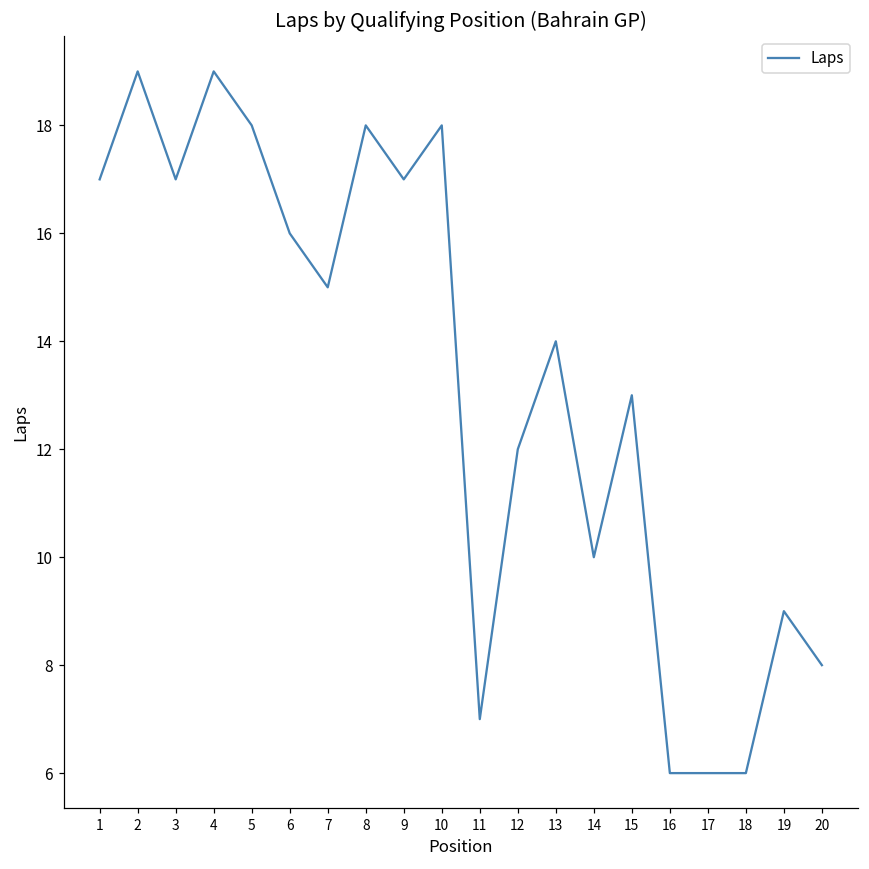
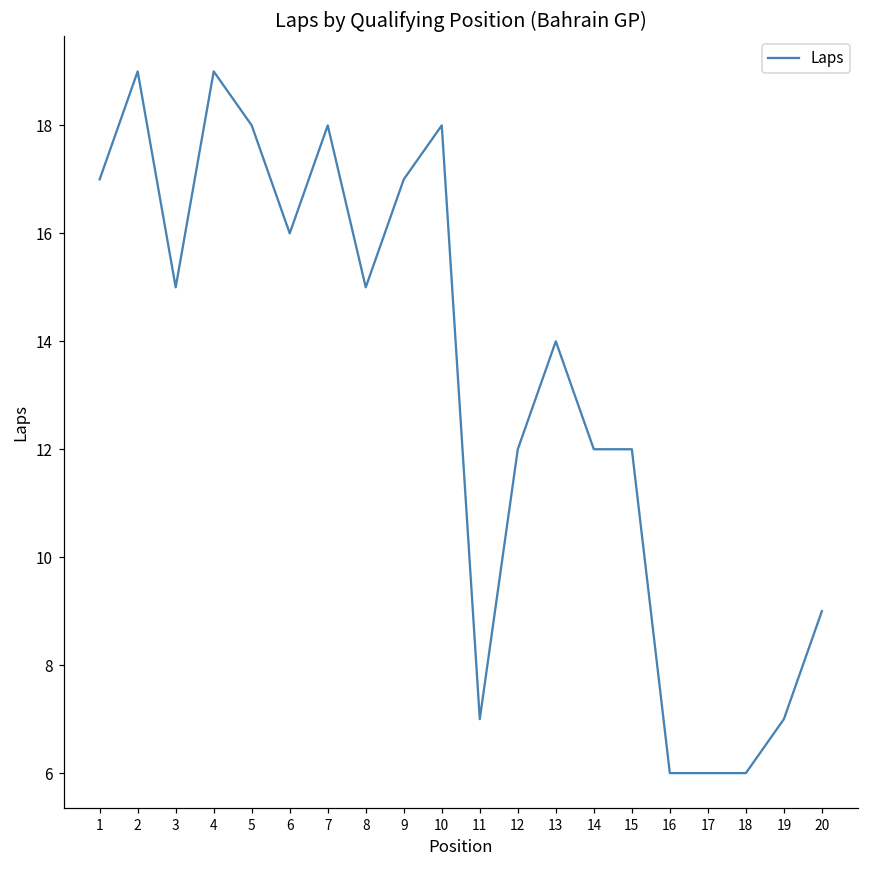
  {
    "1": 17,
    "2": 19,
-   "3": 17,
+   "3": 15,
    "4": 19,
    "5": 18,
    "6": 16,
-   "7": 15,
-   "8": 18,
+   "7": 18,
+   "8": 15,
    "9": 17,
    "10": 18,
    "11": 7,
    "12": 12,
    "13": 14,
-   "14": 10,
-   "15": 13,
+   "14": 12,
+   "15": 12,
    "16": 6,
    "17": 6,
    "18": 6,
-   "19": 9,
-   "20": 8
+   "19": 7,
+   "20": 9
  }
